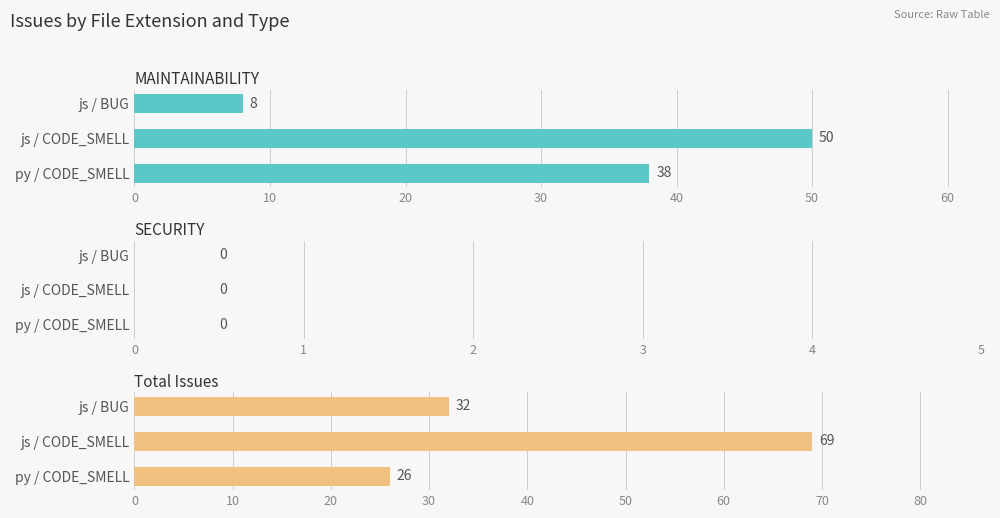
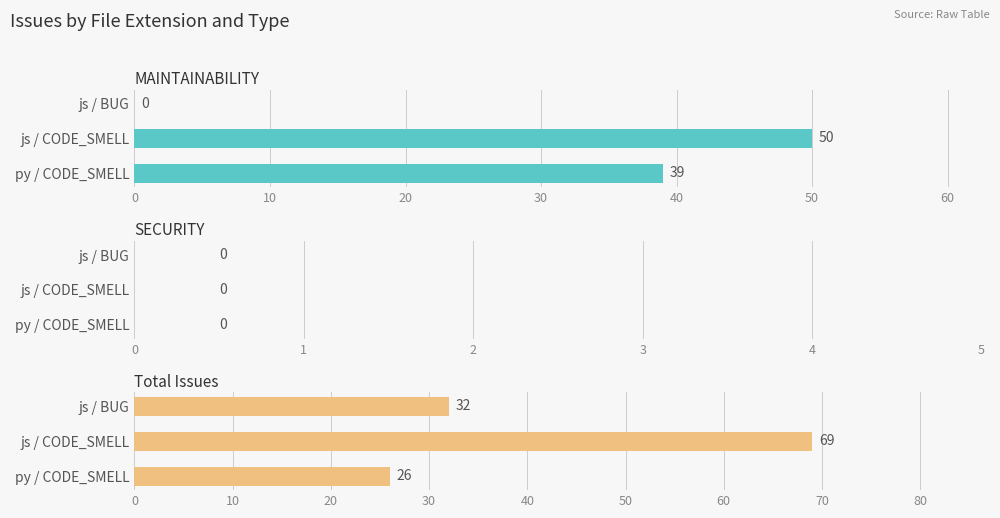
  {
    "MAINTAINABILITY": {
-     "js / BUG": 8,
+     "js / BUG": 0,
      "js / CODE_SMELL": 50,
-     "py / CODE_SMELL": 38
+     "py / CODE_SMELL": 39
    },
    "SECURITY": {
      "js / BUG": 0.00,
      "js / CODE_SMELL": 0.00,
      "py / CODE_SMELL": 0.00
    },
    "Total Issues": {
      "js / BUG": 32,
      "js / CODE_SMELL": 69,
      "py / CODE_SMELL": 26
    }
  }
